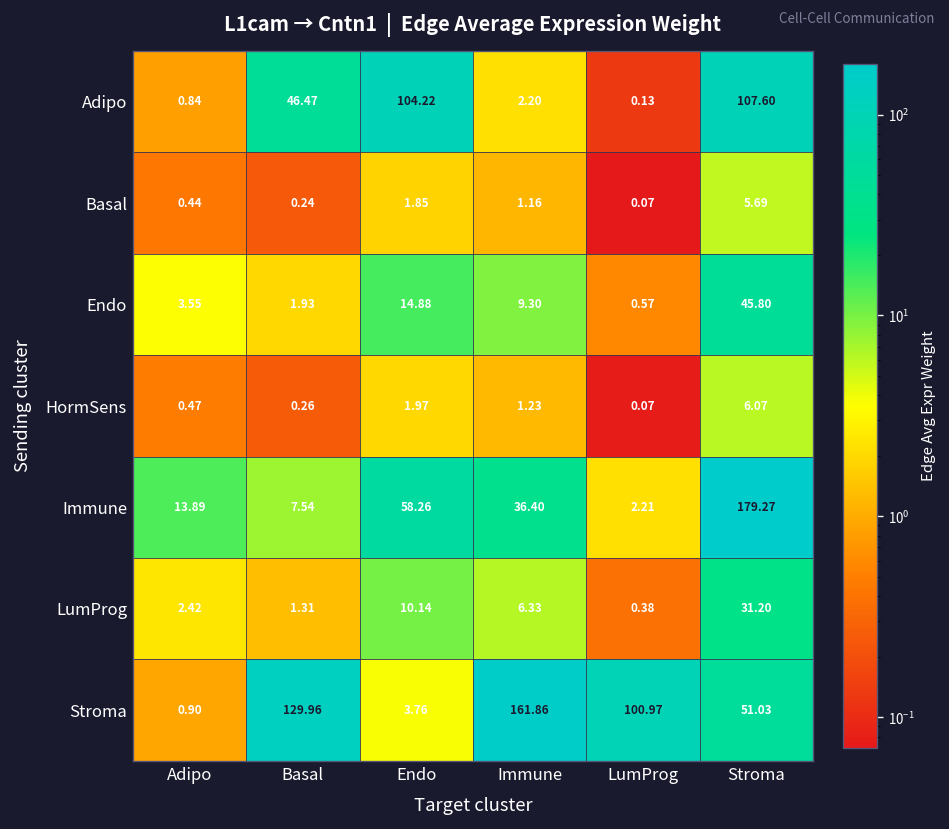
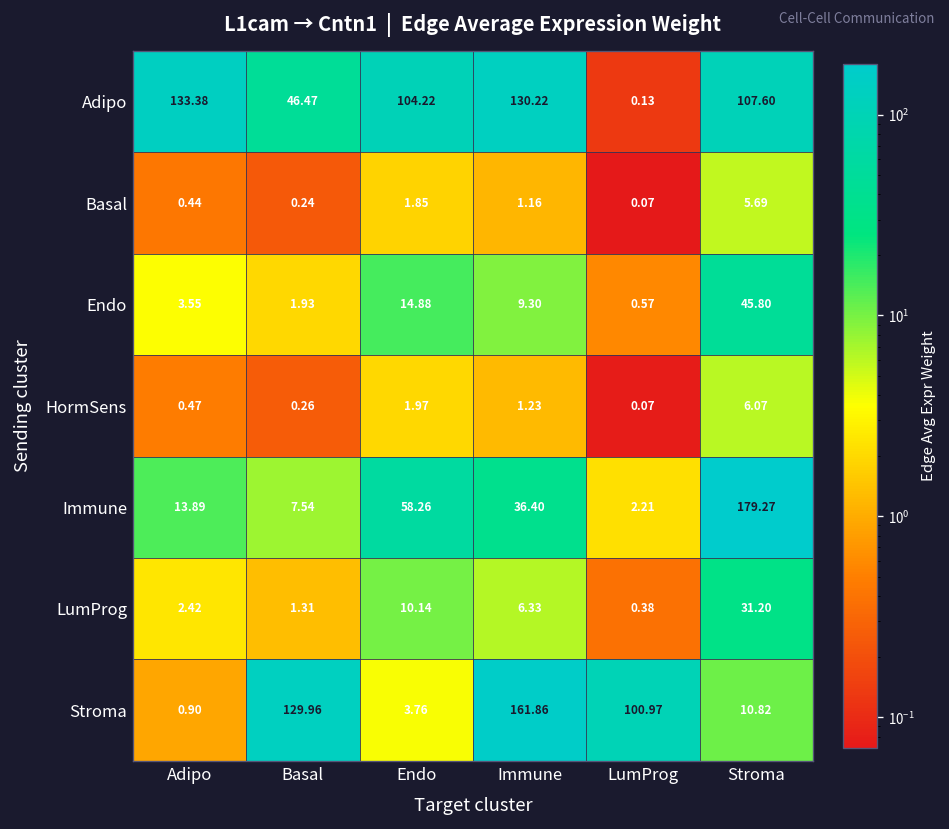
  {
    "Adipo": {
-     "Adipo": 0.84,
+     "Adipo": 133.38,
      "Basal": 46.47,
      "Endo": 104.22,
-     "Immune": 2.20,
+     "Immune": 130.22,
      "LumProg": 0.13,
      "Stroma": 107.60
    },
    "Basal": {
      "Adipo": 0.44,
      "Basal": 0.24,
      "Endo": 1.85,
      "Immune": 1.16,
      "LumProg": 0.07,
      "Stroma": 5.69
    },
    "Endo": {
      "Adipo": 3.55,
      "Basal": 1.93,
      "Endo": 14.88,
      "Immune": 9.30,
      "LumProg": 0.57,
      "Stroma": 45.80
    },
    "HormSens": {
      "Adipo": 0.47,
      "Basal": 0.26,
      "Endo": 1.97,
      "Immune": 1.23,
      "LumProg": 0.07,
      "Stroma": 6.07
    },
    "Immune": {
      "Adipo": 13.89,
      "Basal": 7.54,
      "Endo": 58.26,
      "Immune": 36.40,
      "LumProg": 2.21,
      "Stroma": 179.27
    },
    "LumProg": {
      "Adipo": 2.42,
      "Basal": 1.31,
      "Endo": 10.14,
      "Immune": 6.33,
      "LumProg": 0.38,
      "Stroma": 31.20
    },
    "Stroma": {
      "Adipo": 0.90,
      "Basal": 129.96,
      "Endo": 3.76,
      "Immune": 161.86,
      "LumProg": 100.97,
-     "Stroma": 51.03
+     "Stroma": 10.82
    }
  }
